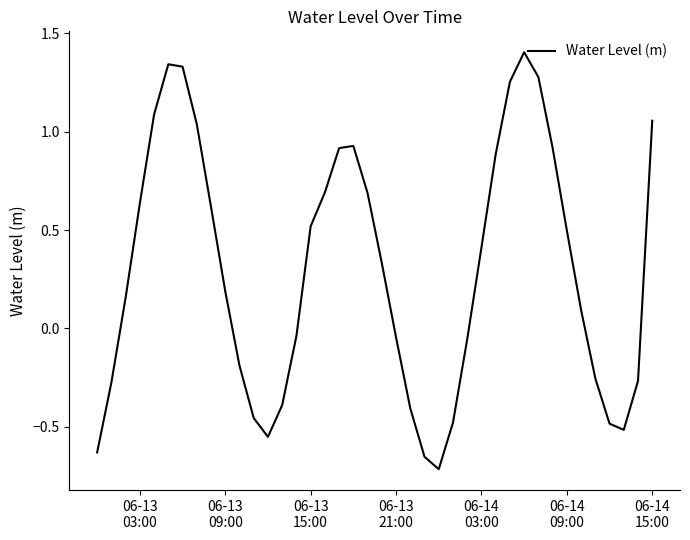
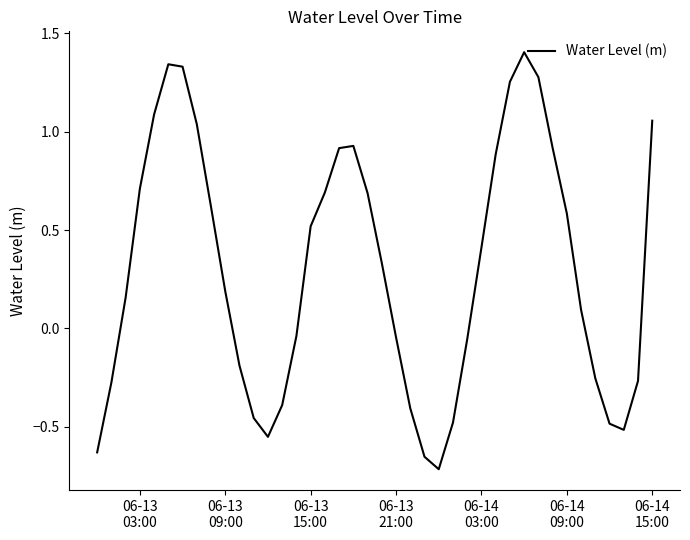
  {
-   "06-13 03:00": 0.64,
+   "06-13 03:00": 0.71,
    "06-13 09:00": 0.19,
    "06-13 15:00": 0.52,
    "06-13 21:00": -0.05,
    "06-14 03:00": 0.41,
-   "06-14 09:00": 0.50,
+   "06-14 09:00": 0.58,
    "06-14 15:00": 1.06
  }
